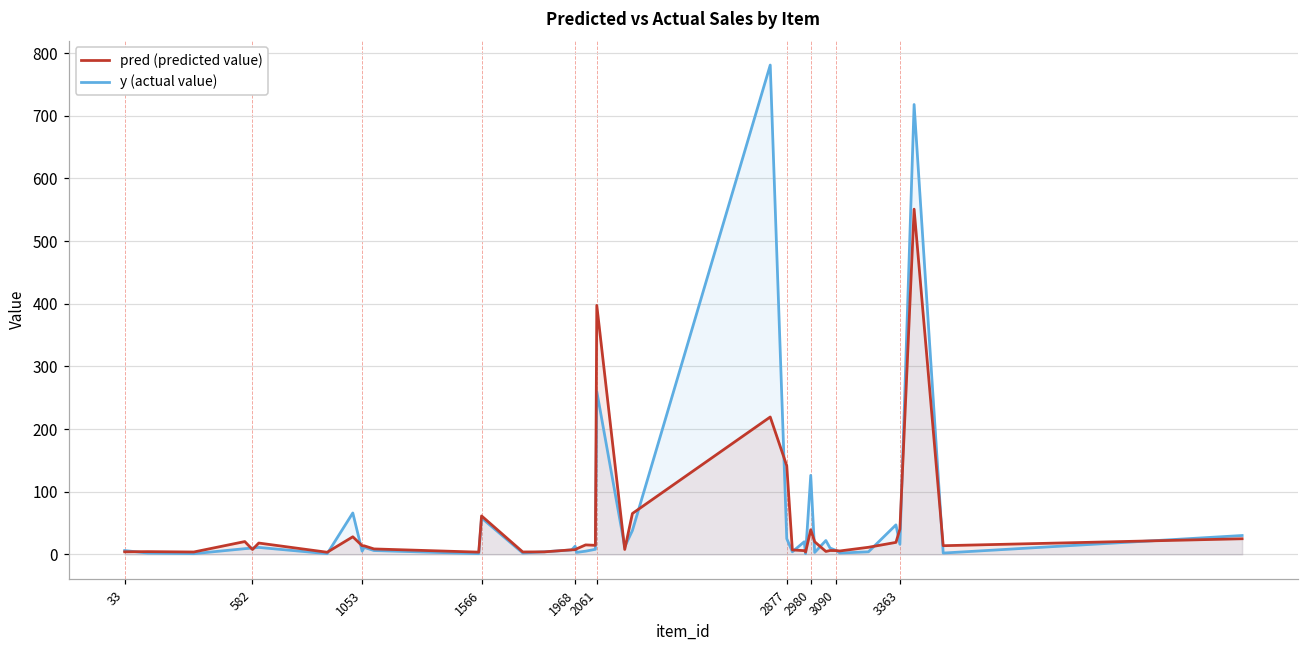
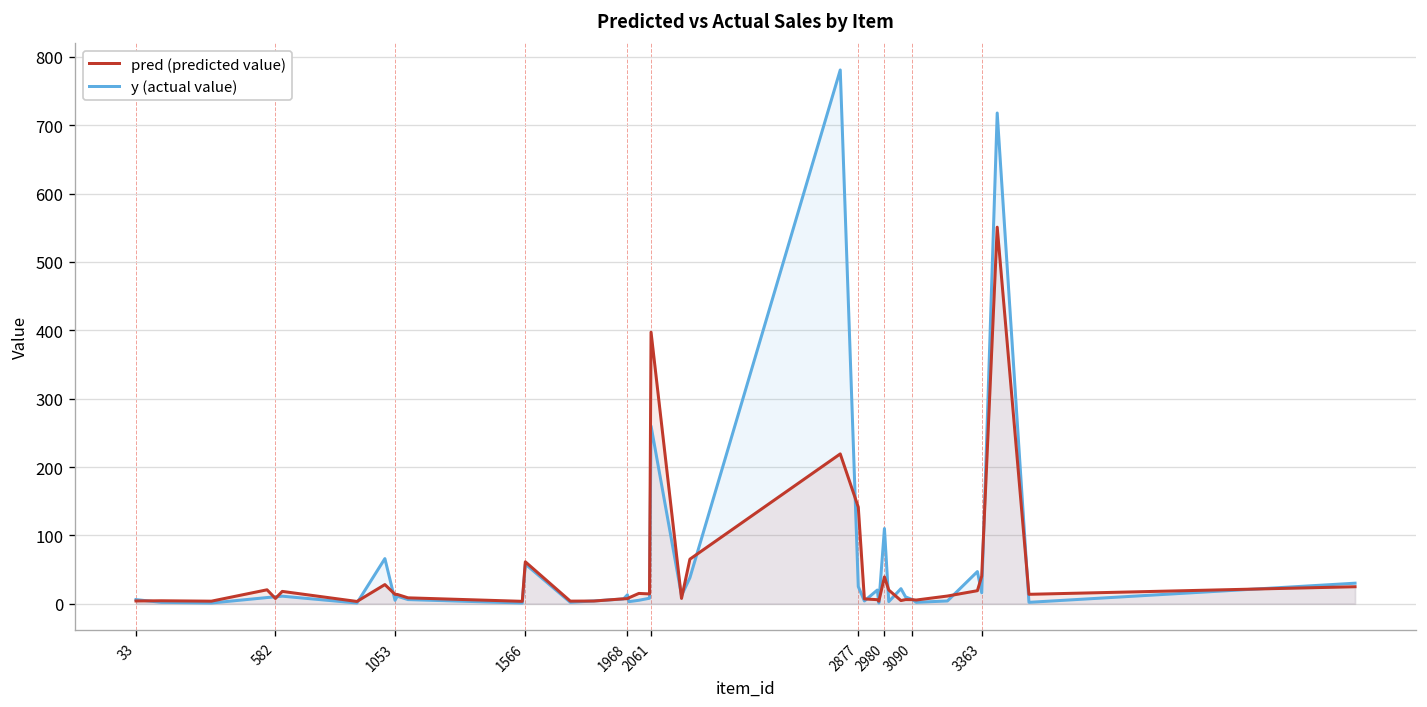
  {
    "pred (predicted value)": {
      "1968": 10,
      "2061": 400,
      "2877": 140,
      "2980": 40,
      "3363": 40
    },
    "y (actual value)": {
      "1053": 10,
      "1968": 10,
      "2061": 260,
      "2877": 30,
-     "2980": 130,
+     "2980": 110,
      "3363": 20
    }
  }
